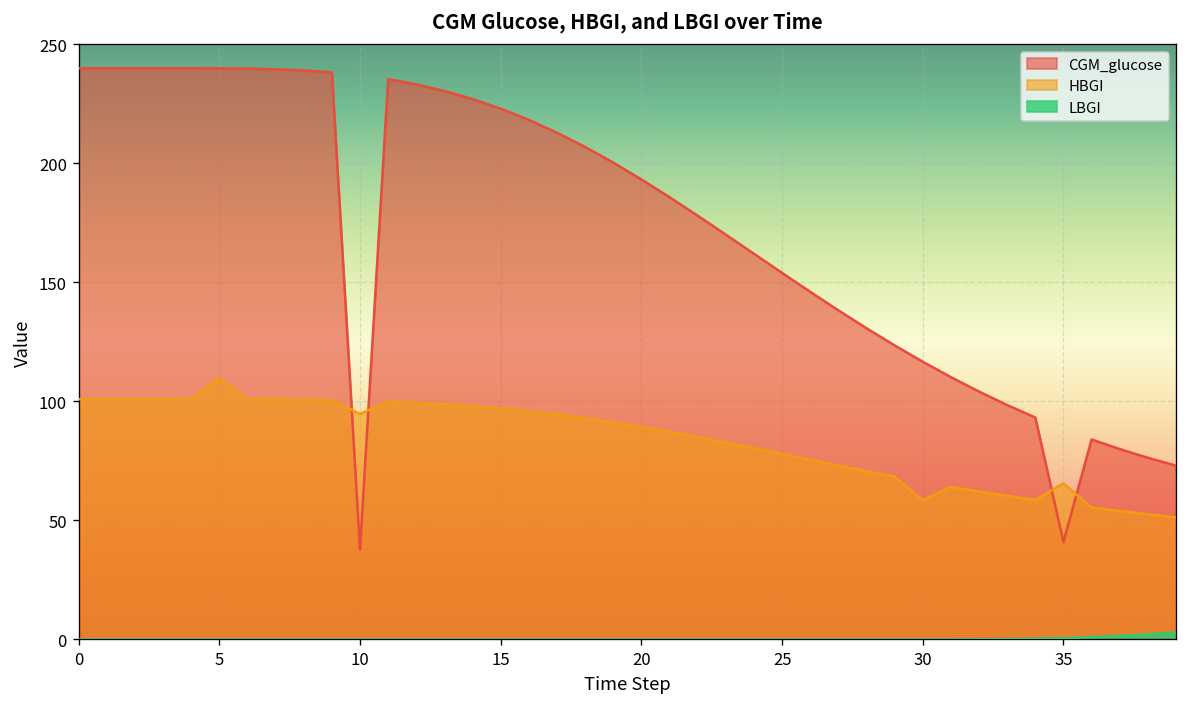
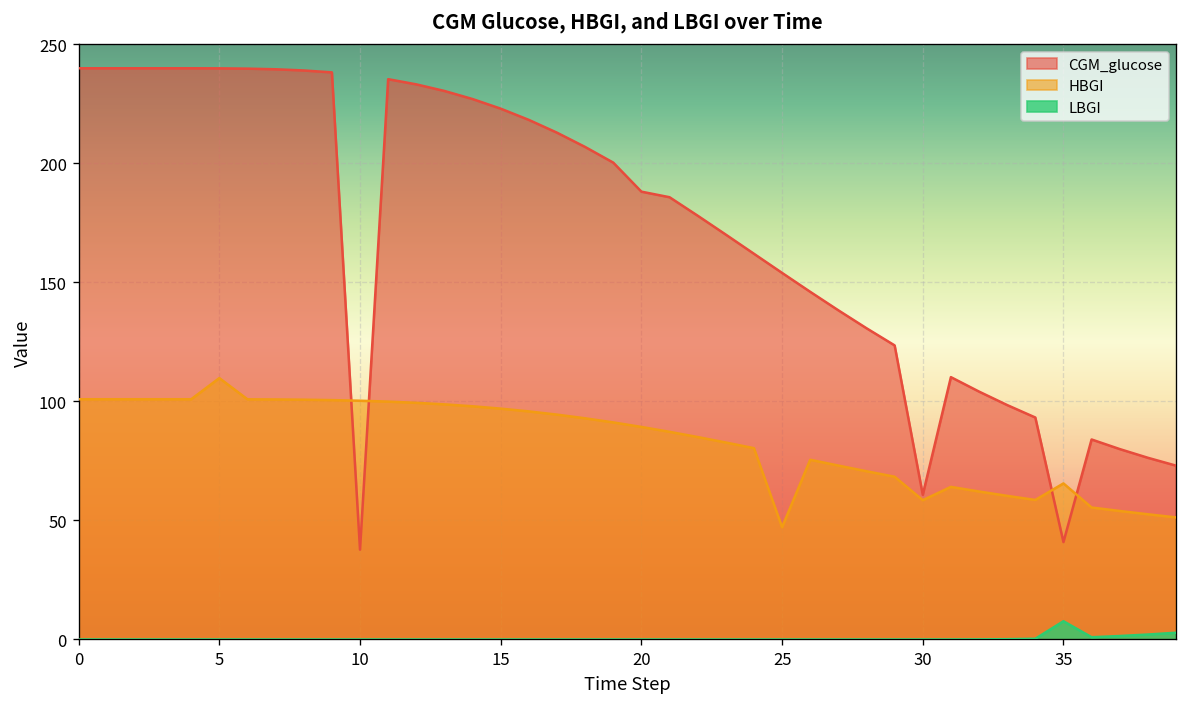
  {
    "CGM_glucose": {
      "0": 240,
      "5": 240,
      "10": 38,
      "15": 223,
-     "20": 193,
+     "20": 188,
      "25": 154,
-     "30": 117,
+     "30": 61,
      "35": 41
    },
    "HBGI": {
      "0": 101,
      "5": 110,
-     "10": 95,
+     "10": 100,
      "15": 97,
      "20": 89,
-     "25": 78,
+     "25": 47,
      "30": 59,
      "35": 66
    },
    "LBGI": {
      "0": 0,
      "5": 0,
      "10": 0,
      "15": 0,
      "20": 0,
      "25": 0,
      "30": 0,
-     "35": 1
+     "35": 8
    }
  }
